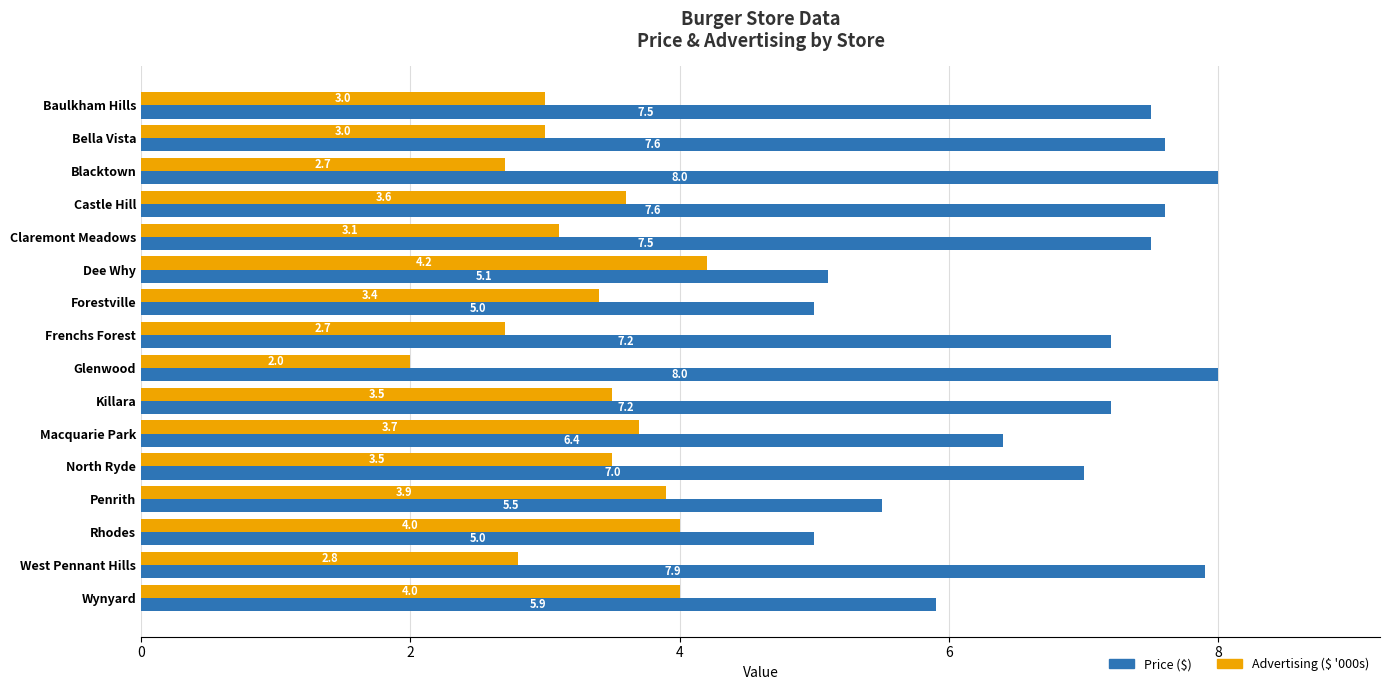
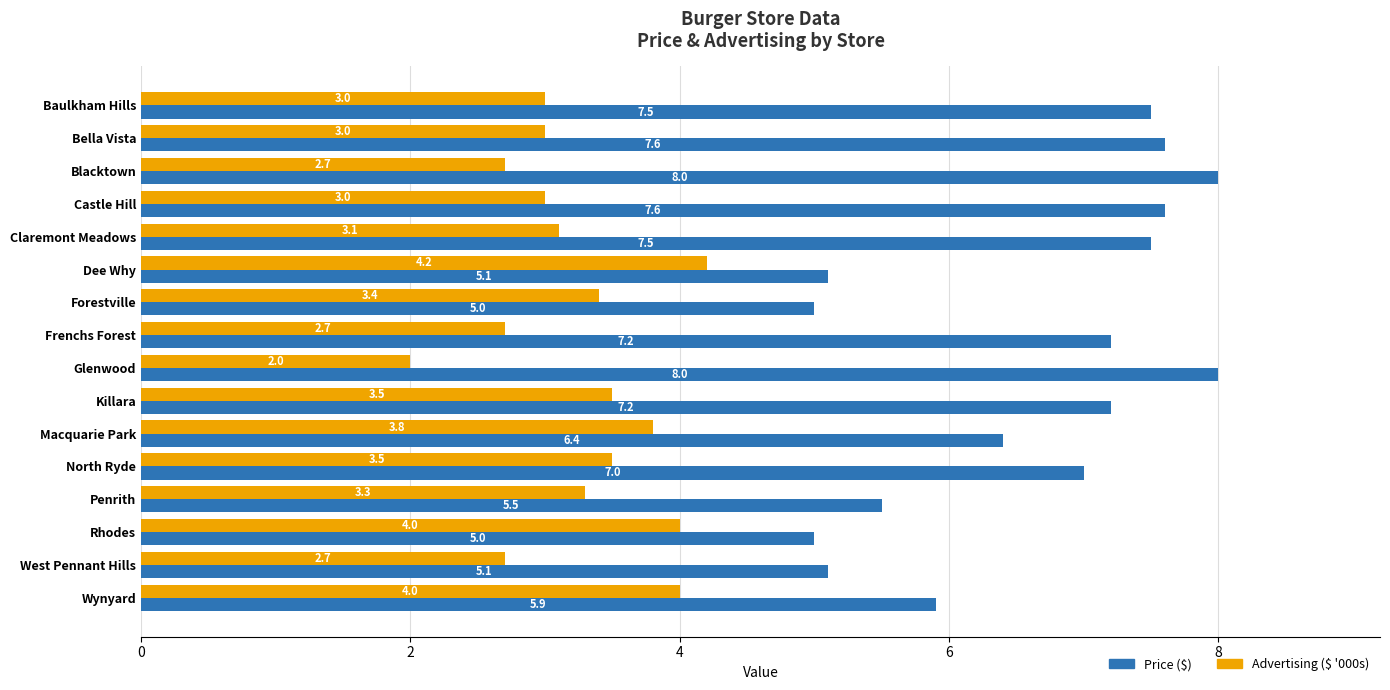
  {
    "Price ($)": {
      "Baulkham Hills": 7.5,
      "Bella Vista": 7.6,
      "Blacktown": 8.0,
      "Castle Hill": 7.6,
      "Claremont Meadows": 7.5,
      "Dee Why": 5.1,
      "Forestville": 5.0,
      "Frenchs Forest": 7.2,
      "Glenwood": 8.0,
      "Killara": 7.2,
      "Macquarie Park": 6.4,
      "North Ryde": 7.0,
      "Penrith": 5.5,
      "Rhodes": 5.0,
-     "West Pennant Hills": 7.9,
+     "West Pennant Hills": 5.1,
      "Wynyard": 5.9
    },
    "Advertising ($ '000s)": {
      "Baulkham Hills": 3.0,
      "Bella Vista": 3.0,
      "Blacktown": 2.7,
-     "Castle Hill": 3.6,
+     "Castle Hill": 3.0,
      "Claremont Meadows": 3.1,
      "Dee Why": 4.2,
      "Forestville": 3.4,
      "Frenchs Forest": 2.7,
      "Glenwood": 2.0,
      "Killara": 3.5,
-     "Macquarie Park": 3.7,
+     "Macquarie Park": 3.8,
      "North Ryde": 3.5,
-     "Penrith": 3.9,
+     "Penrith": 3.3,
      "Rhodes": 4.0,
-     "West Pennant Hills": 2.8,
+     "West Pennant Hills": 2.7,
      "Wynyard": 4.0
    }
  }
